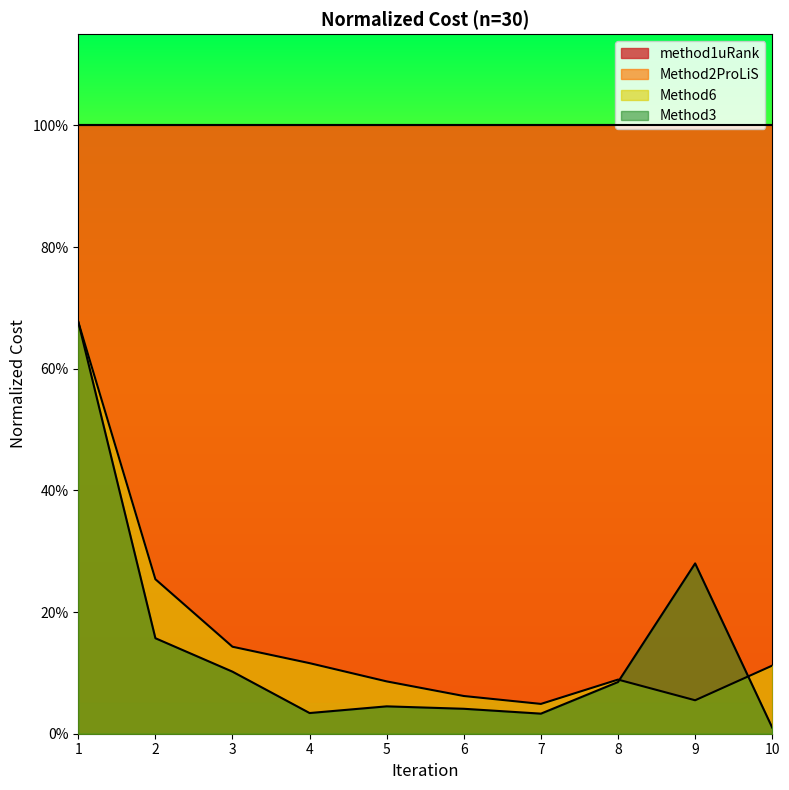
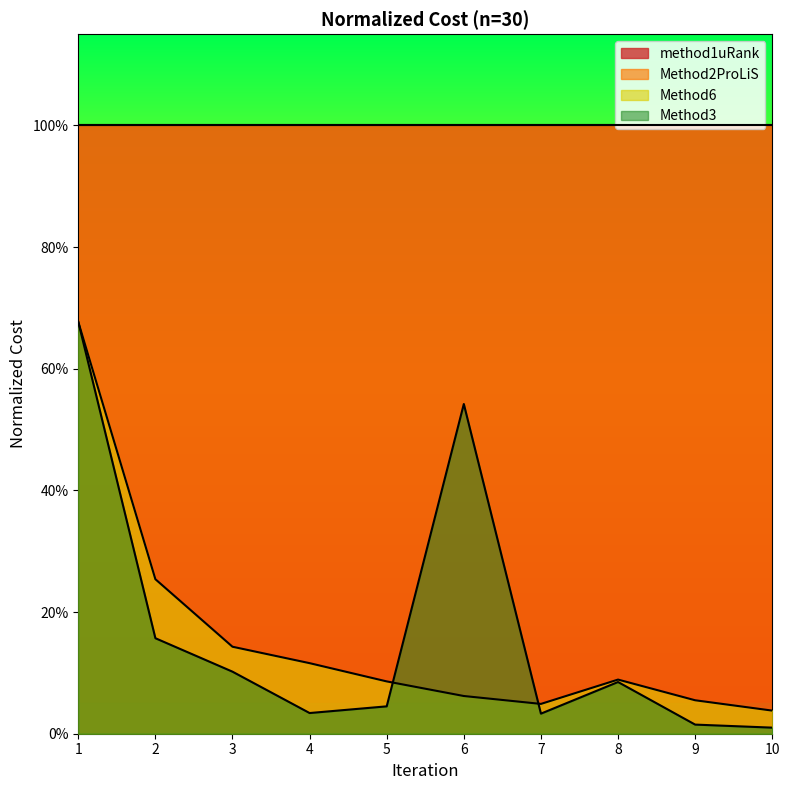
  {
    "Method2ProLiS": {
      "1": "100%",
      "2": "100%",
      "3": "100%",
      "4": "100%",
      "5": "100%",
      "6": "100%",
      "7": "100%",
      "10": "100%"
    },
    "Method6": {
      "2": "25%",
      "3": "14%",
      "4": "12%",
      "5": "9%",
      "6": "6%",
      "7": "5%",
      "9": "6%",
-     "10": "11%"
+     "10": "4%"
    },
    "Method3": {
      "2": "16%",
      "3": "10%",
      "4": "3%",
      "5": "5%",
-     "6": "4%",
+     "6": "54%",
      "7": "3%",
-     "9": "28%",
+     "9": "2%",
      "10": "1%"
    }
  }
